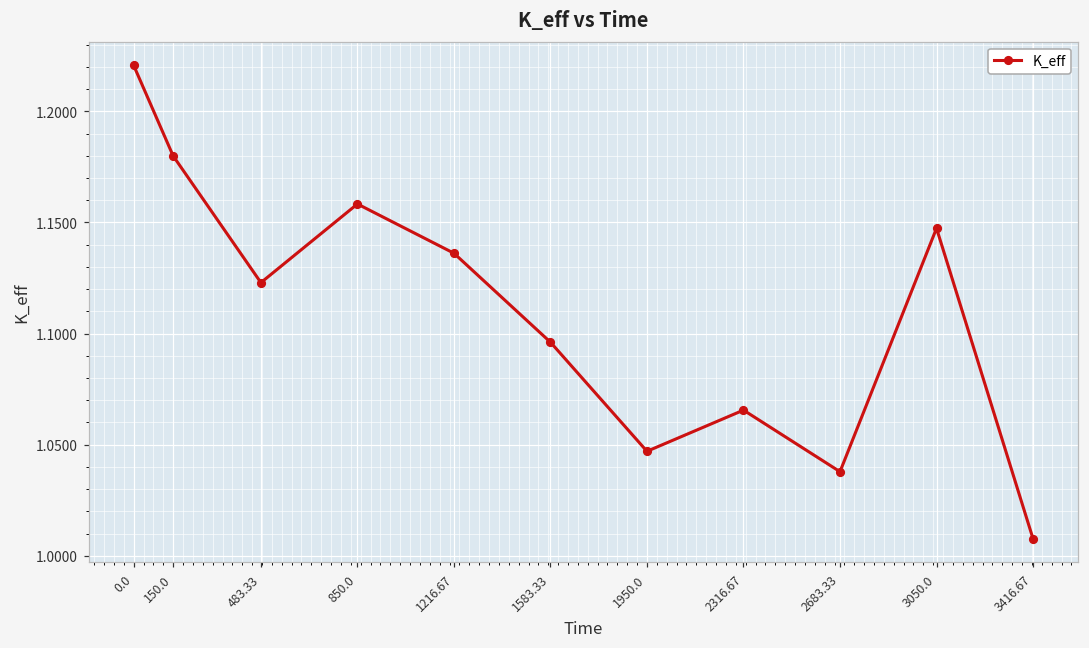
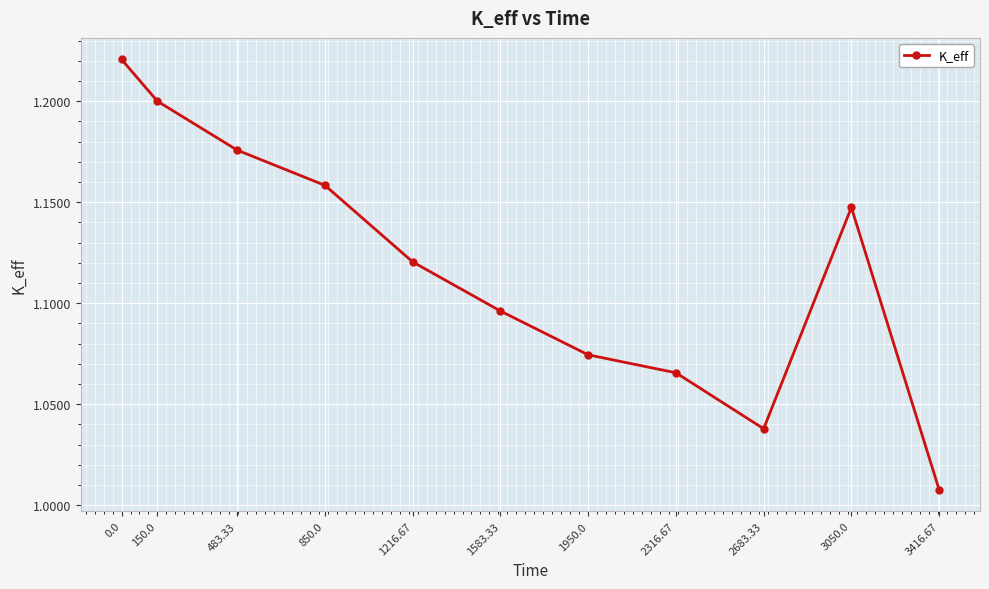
  {
    "0.0": 1.221,
-   "150.0": 1.180,
-   "483.33": 1.123,
+   "150.0": 1.200,
+   "483.33": 1.176,
    "850.0": 1.158,
-   "1216.67": 1.136,
+   "1216.67": 1.120,
    "1583.33": 1.096,
-   "1950.0": 1.047,
+   "1950.0": 1.074,
    "2316.67": 1.066,
    "2683.33": 1.038,
    "3050.0": 1.147,
    "3416.67": 1.008
  }
